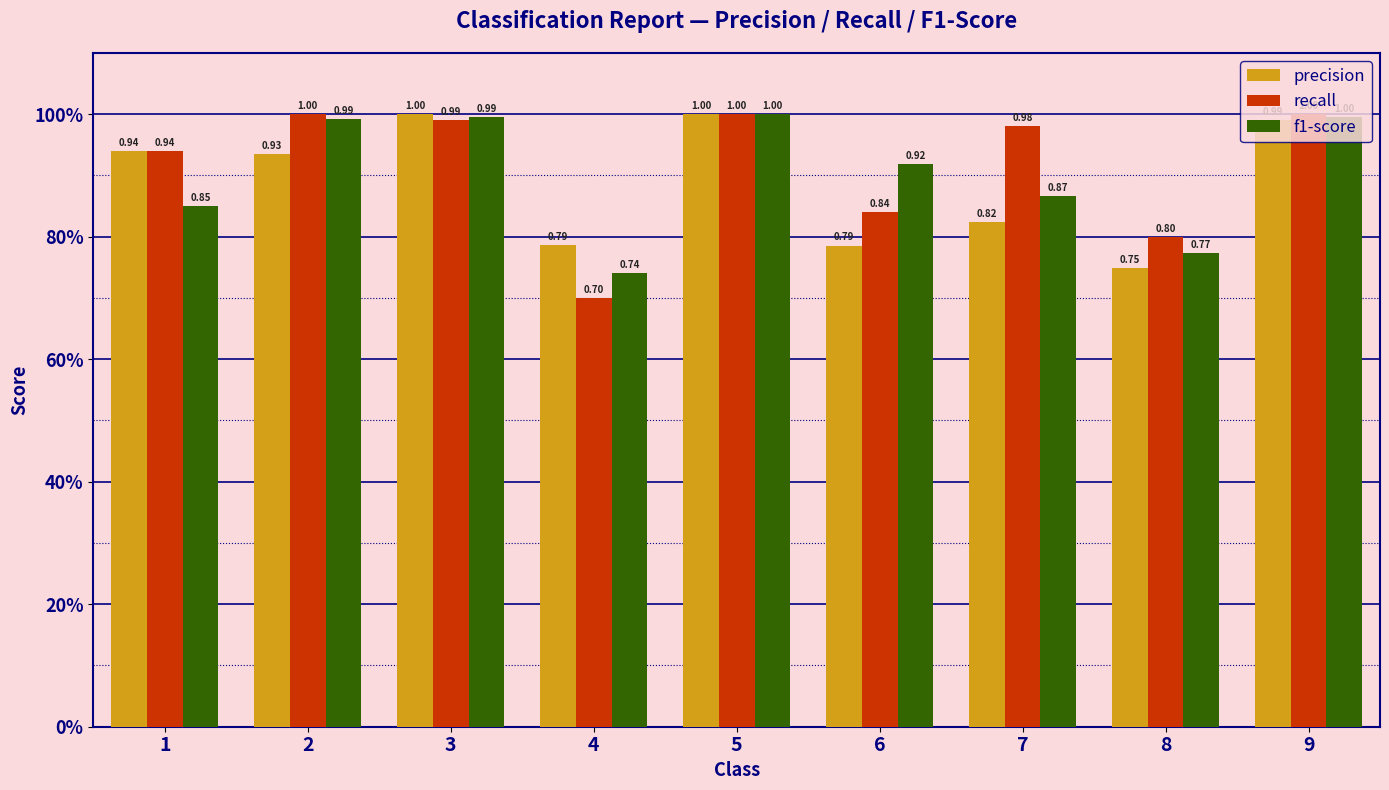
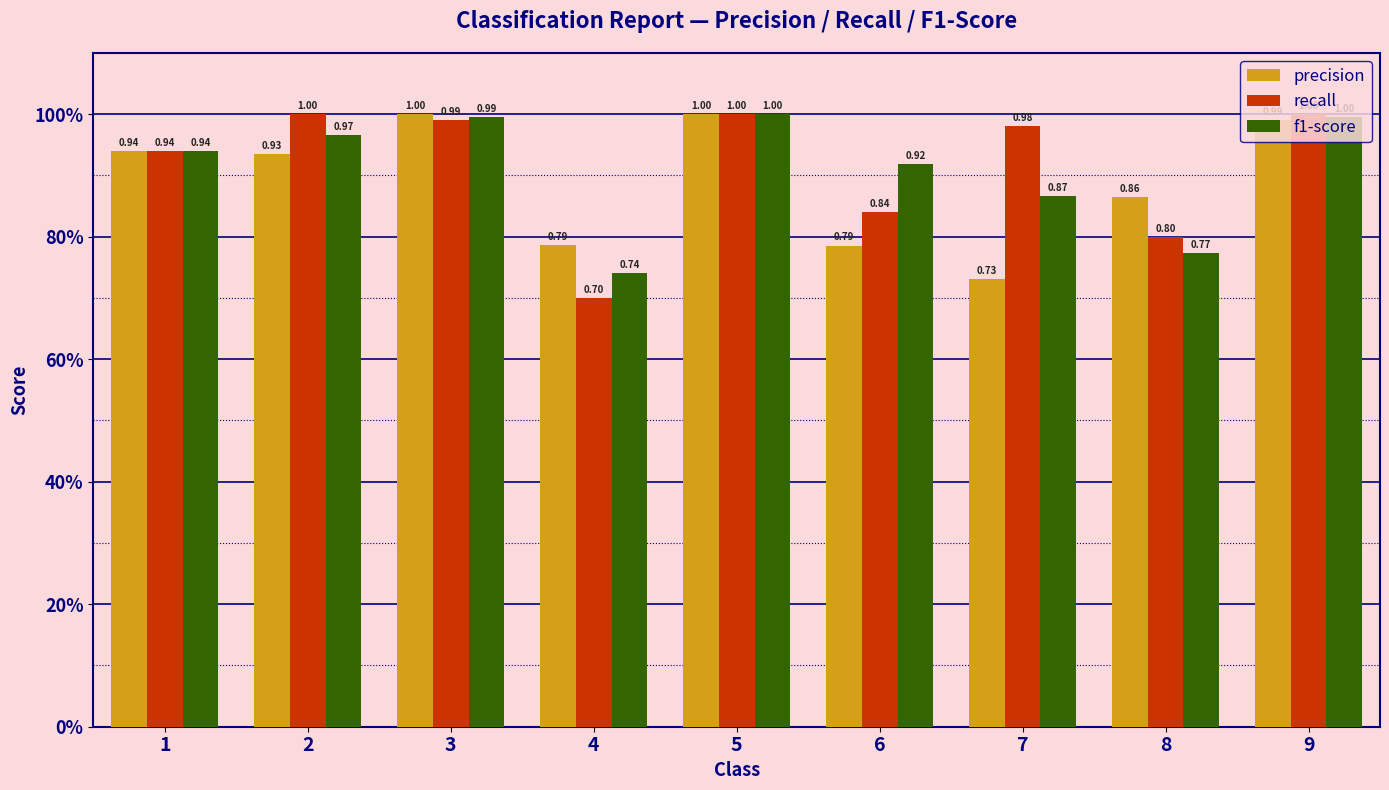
  {
    "precision": {
      "1": 0.94,
      "2": 0.93,
      "3": 1.00,
      "4": 0.79,
      "5": 1.00,
      "6": 0.79,
-     "7": 0.82,
-     "8": 0.75
+     "7": 0.73,
+     "8": 0.86
    },
    "recall": {
      "1": 0.94,
      "2": 1.00,
      "3": 0.99,
      "4": 0.70,
      "5": 1.00,
      "6": 0.84,
      "7": 0.98,
      "8": 0.80
    },
    "f1-score": {
-     "1": 0.85,
-     "2": 0.99,
+     "1": 0.94,
+     "2": 0.97,
      "3": 0.99,
      "4": 0.74,
      "5": 1.00,
      "6": 0.92,
      "7": 0.87,
      "8": 0.77
    }
  }
